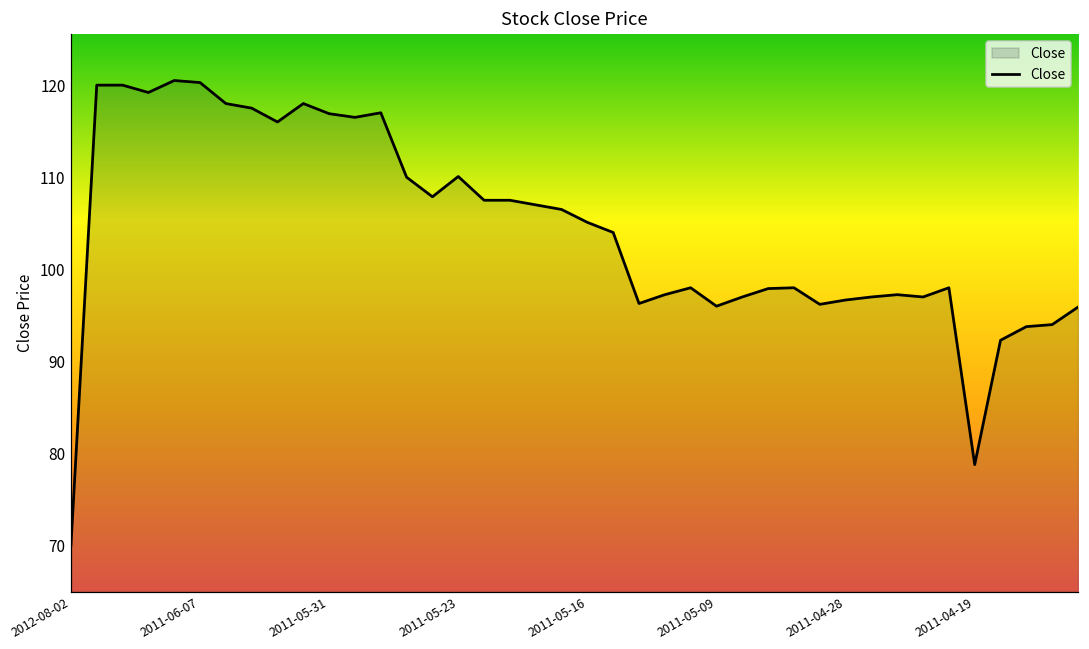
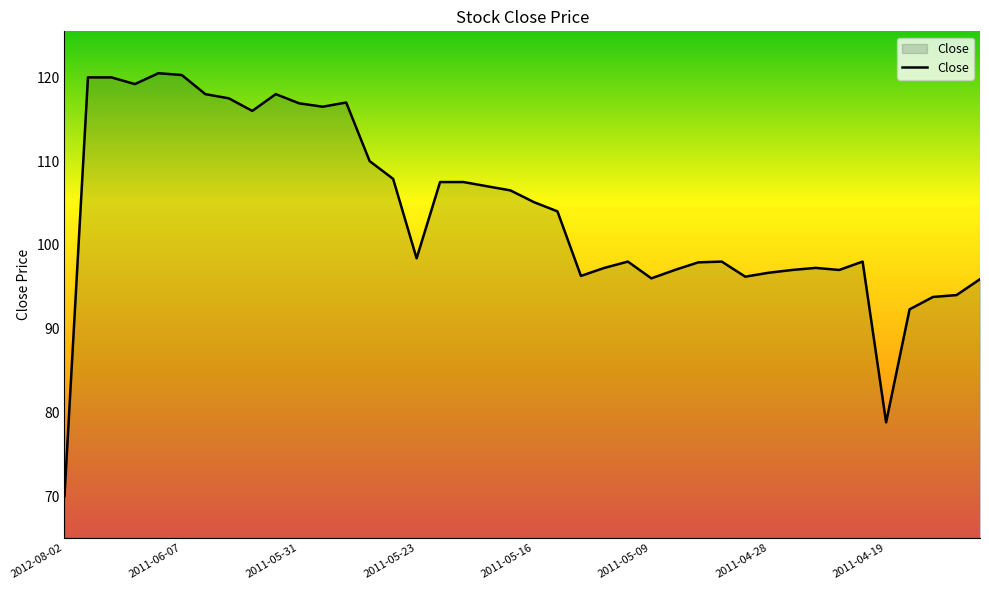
  {
    "2012-08-02": 70,
    "2011-06-07": 120,
    "2011-05-31": 117,
-   "2011-05-23": 110,
+   "2011-05-23": 98,
    "2011-05-16": 105,
    "2011-05-09": 96,
    "2011-04-28": 97,
    "2011-04-19": 79
  }
